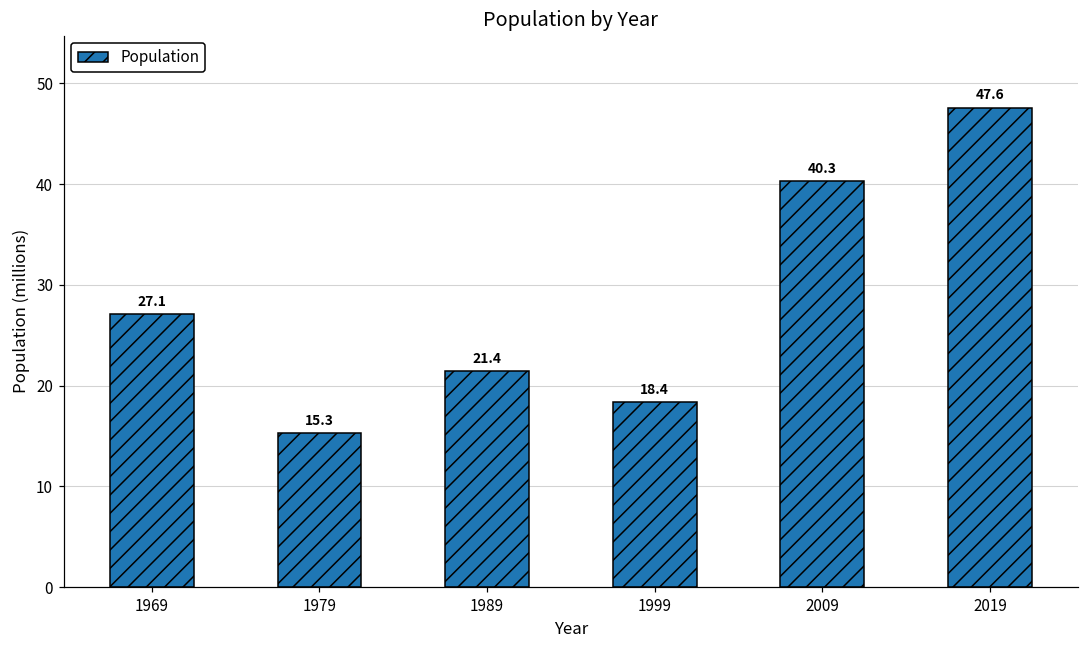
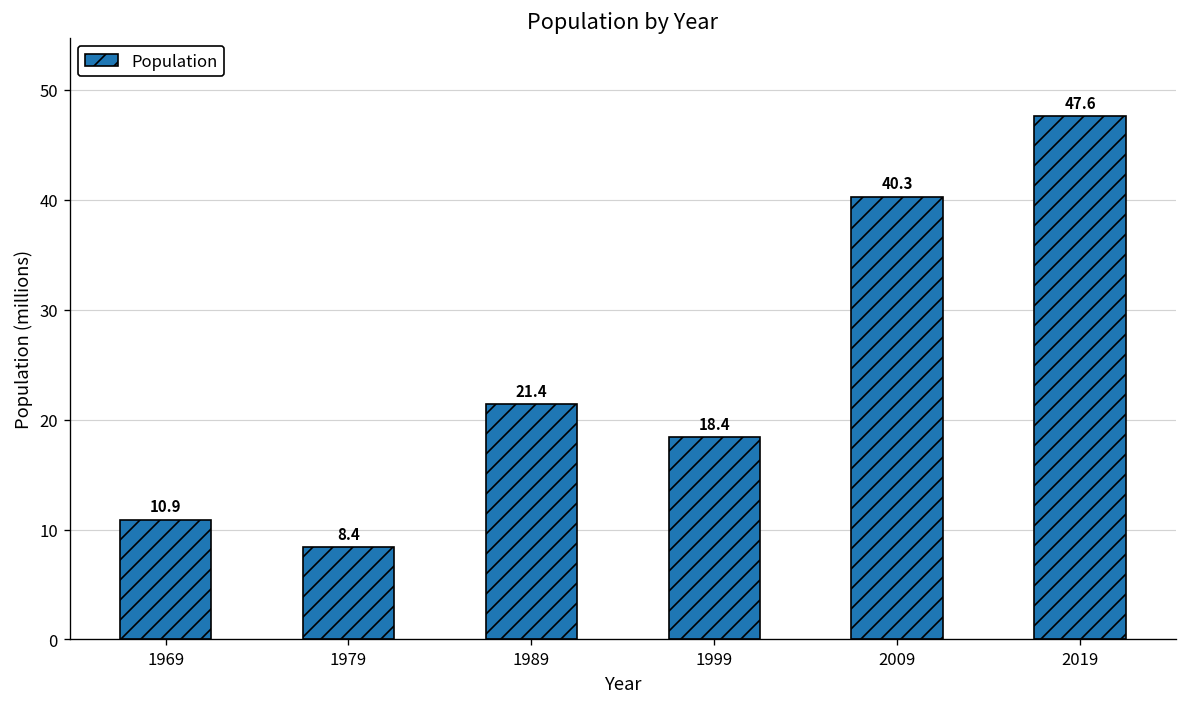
  {
-   "1969": 27.1,
-   "1979": 15.3,
+   "1969": 10.9,
+   "1979": 8.4,
    "1989": 21.4,
    "1999": 18.4,
    "2009": 40.3,
    "2019": 47.6
  }
